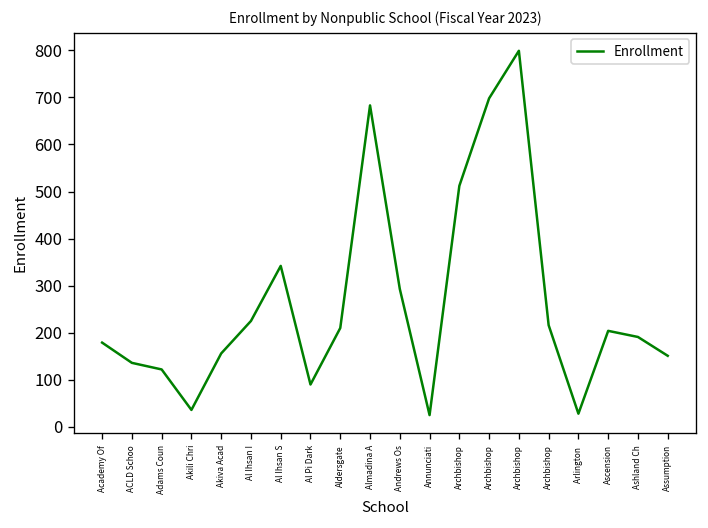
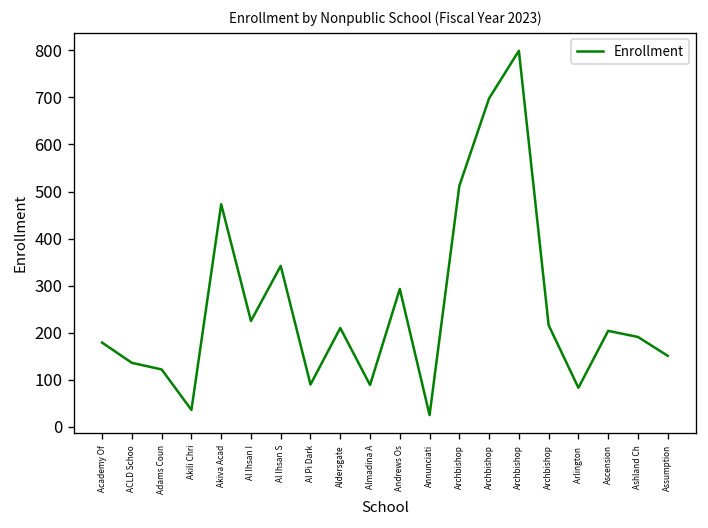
  {
    "Academy Of": 180,
    "ACLD Schoo": 140,
    "Adams Coun": 120,
    "Akili Chri": 40,
-   "Akiva Acad": 160,
+   "Akiva Acad": 470,
    "Al Ihsan I": 230,
    "Al Ihsan S": 340,
    "Al Pi Dark": 90,
    "Aldersgate": 210,
-   "Almadina A": 680,
+   "Almadina A": 90,
    "Andrews Os": 290,
    "Annunciati": 30,
-   "Arlington": 30,
+   "Arlington": 80,
    "Ascension": 200,
    "Ashland Ch": 190,
    "Assumption": 150
  }
